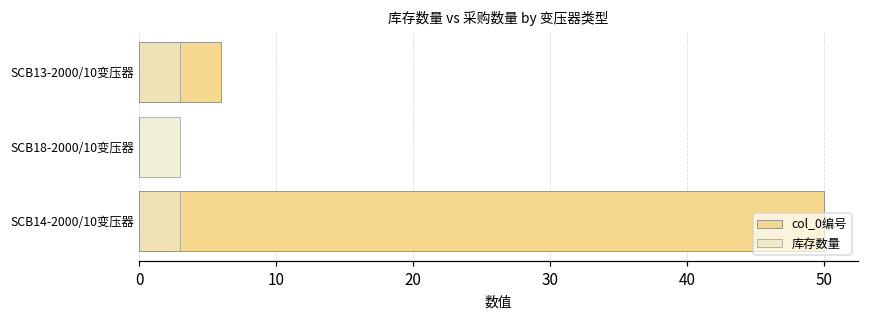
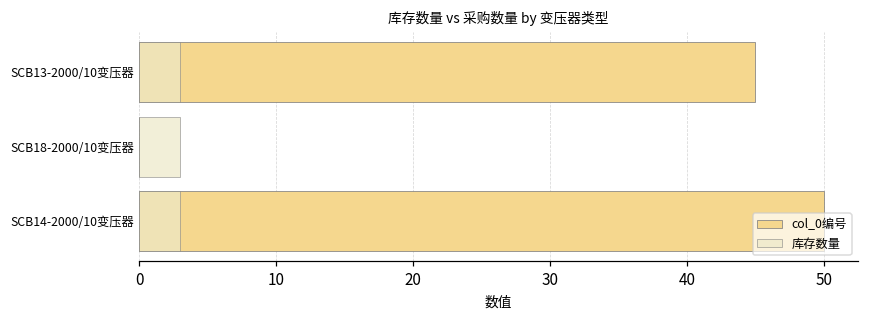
  {
    "col_0编号": {
-     "SCB13-2000/10变压器": 6,
+     "SCB13-2000/10变压器": 45,
      "SCB18-2000/10变压器": 0
    },
    "库存数量": {
      "SCB18-2000/10变压器": 3
    }
  }
